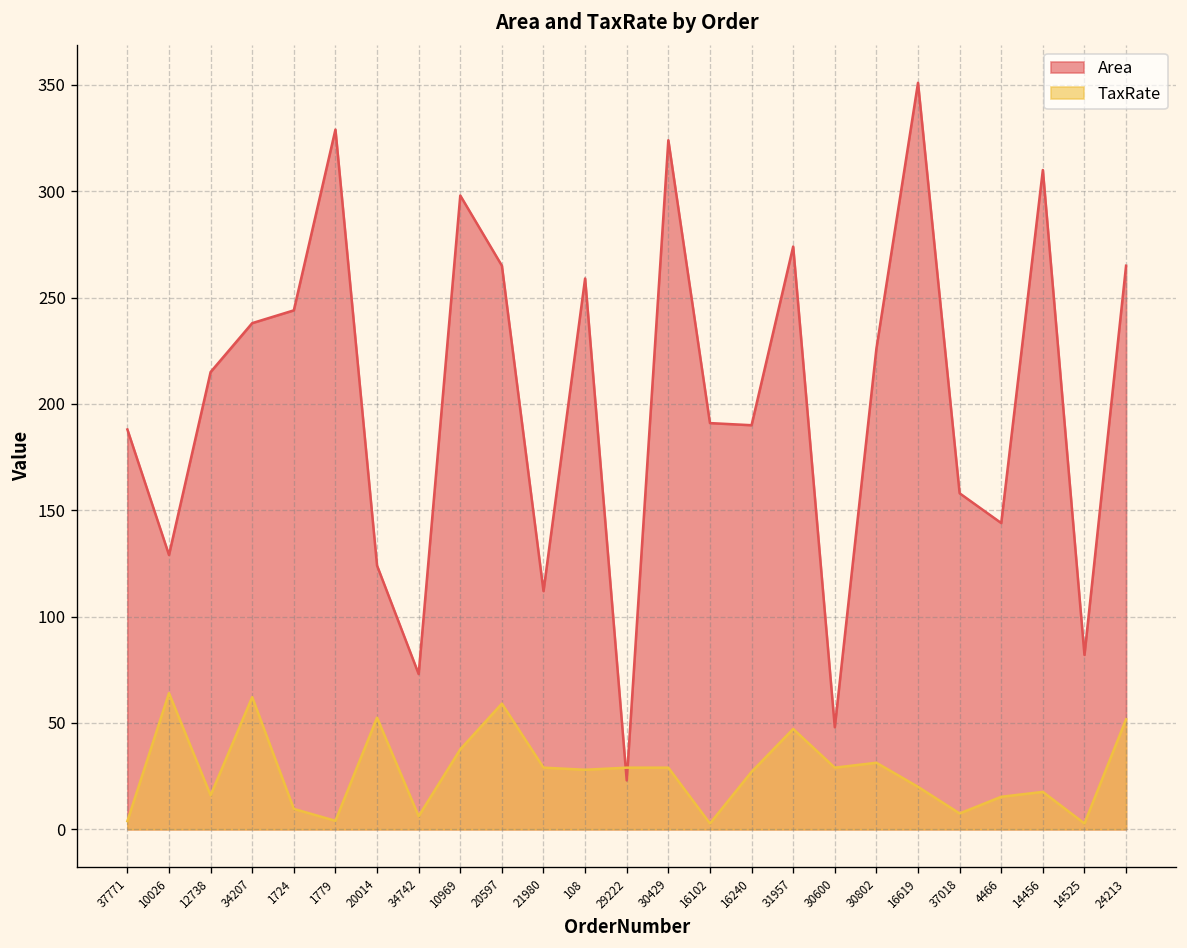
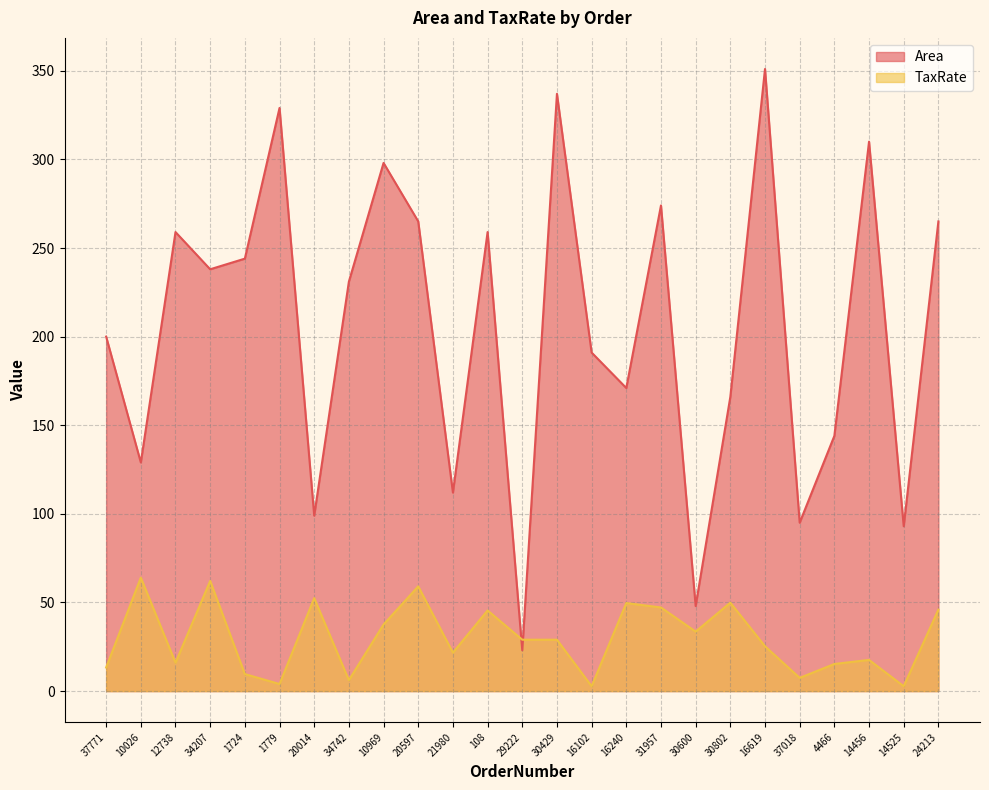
  {
    "Area": {
-     "37771": 188,
+     "37771": 200,
      "10026": 129,
-     "12738": 215,
+     "12738": 259,
      "34207": 238,
      "1724": 244,
      "1779": 329,
-     "20014": 124,
-     "34742": 73,
+     "20014": 99,
+     "34742": 231,
      "10969": 298,
      "20597": 265,
      "21980": 112,
      "108": 259,
      "29222": 23,
-     "30429": 324,
+     "30429": 337,
      "16102": 191,
-     "16240": 190,
+     "16240": 171,
      "31957": 274,
      "30600": 48,
-     "30802": 226,
+     "30802": 166,
      "16619": 351,
-     "37018": 158,
+     "37018": 95,
      "4466": 144,
      "14456": 310,
-     "14525": 82,
+     "14525": 93,
      "24213": 265
    },
    "TaxRate": {
-     "37771": 4,
+     "37771": 13,
      "10026": 64,
      "12738": 16,
      "34207": 62,
      "1724": 10,
      "1779": 4,
      "20014": 52,
      "34742": 6,
      "10969": 38,
      "20597": 59,
-     "21980": 29,
-     "108": 28,
+     "21980": 22,
+     "108": 46,
      "29222": 29,
      "30429": 29,
      "16102": 3,
-     "16240": 27,
+     "16240": 50,
      "31957": 47,
-     "30600": 29,
-     "30802": 31,
-     "16619": 20,
+     "30600": 34,
+     "30802": 50,
+     "16619": 25,
      "37018": 7,
      "4466": 15,
      "14456": 18,
      "14525": 3,
-     "24213": 52
+     "24213": 46
    }
  }
